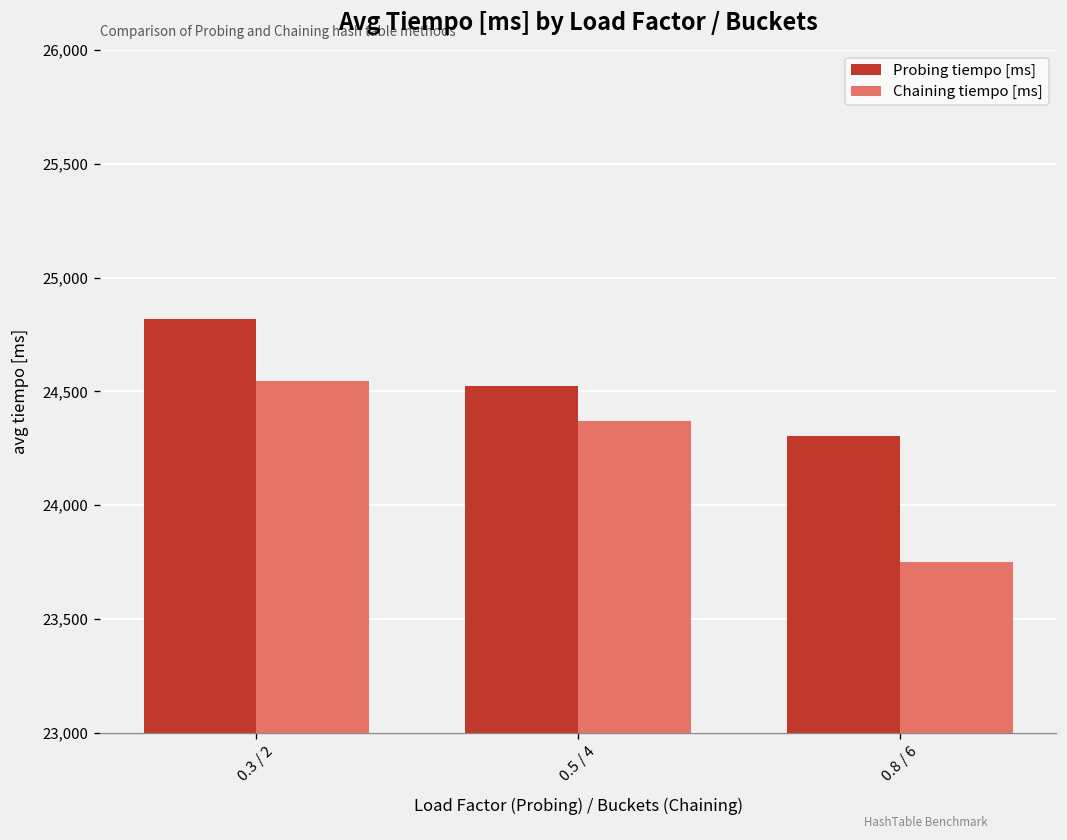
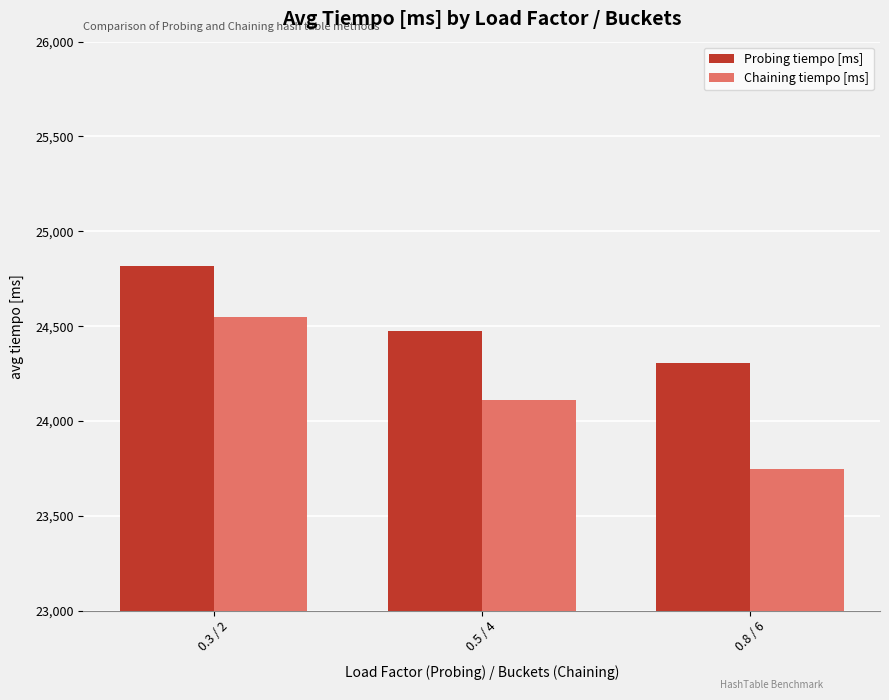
  {
    "Probing tiempo [ms]": {
      "0.3 / 2": "24,820",
-     "0.5 / 4": "24,520",
+     "0.5 / 4": "24,480",
      "0.8 / 6": "24,310"
    },
    "Chaining tiempo [ms]": {
      "0.3 / 2": "24,550",
-     "0.5 / 4": "24,370",
+     "0.5 / 4": "24,110",
      "0.8 / 6": "23,750"
    }
  }
